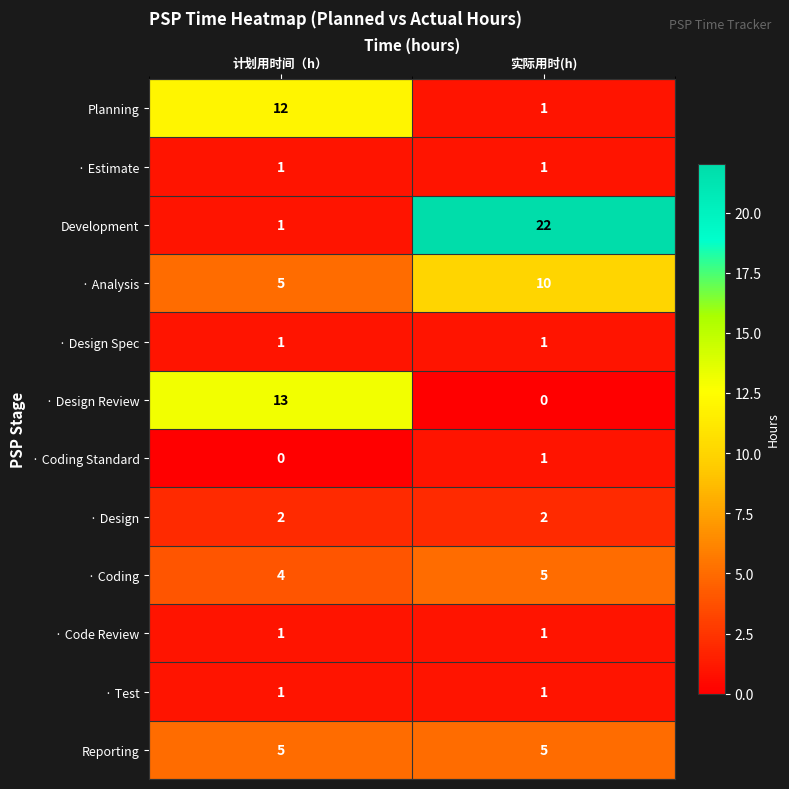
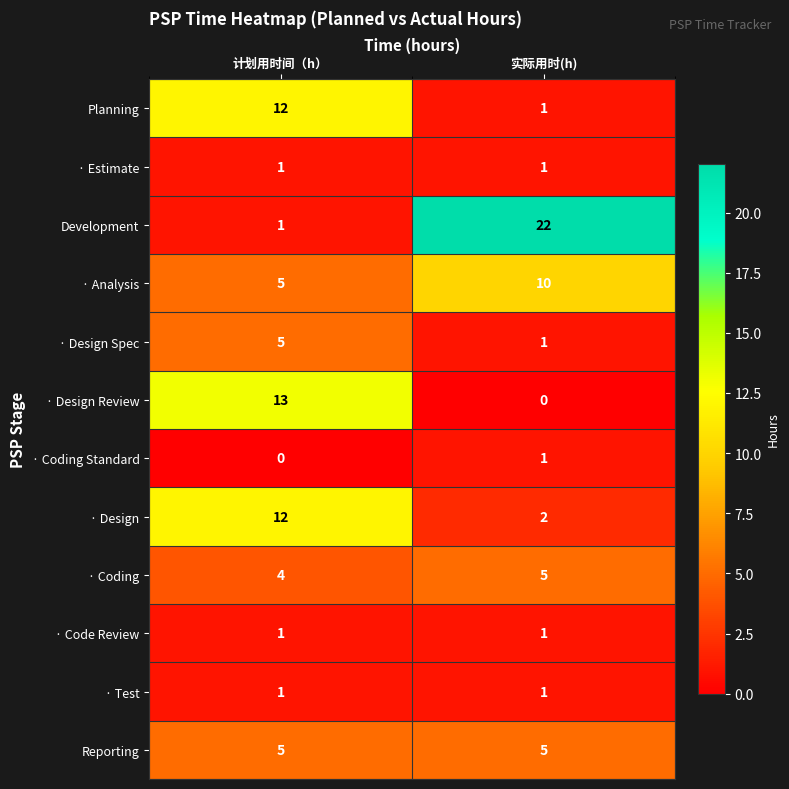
  {
    "Planning": {
      "计划用时间（h）": 12,
      "实际用时(h)": 1
    },
    "· Estimate": {
      "计划用时间（h）": 1,
      "实际用时(h)": 1
    },
    "Development": {
      "计划用时间（h）": 1,
      "实际用时(h)": 22
    },
    "· Analysis": {
      "计划用时间（h）": 5,
      "实际用时(h)": 10
    },
    "· Design Spec": {
-     "计划用时间（h）": 1,
+     "计划用时间（h）": 5,
      "实际用时(h)": 1
    },
    "· Design Review": {
      "计划用时间（h）": 13,
      "实际用时(h)": 0
    },
    "· Coding Standard": {
      "计划用时间（h）": 0,
      "实际用时(h)": 1
    },
    "· Design": {
-     "计划用时间（h）": 2,
+     "计划用时间（h）": 12,
      "实际用时(h)": 2
    },
    "· Coding": {
      "计划用时间（h）": 4,
      "实际用时(h)": 5
    },
    "· Code Review": {
      "计划用时间（h）": 1,
      "实际用时(h)": 1
    },
    "· Test": {
      "计划用时间（h）": 1,
      "实际用时(h)": 1
    },
    "Reporting": {
      "计划用时间（h）": 5,
      "实际用时(h)": 5
    }
  }
